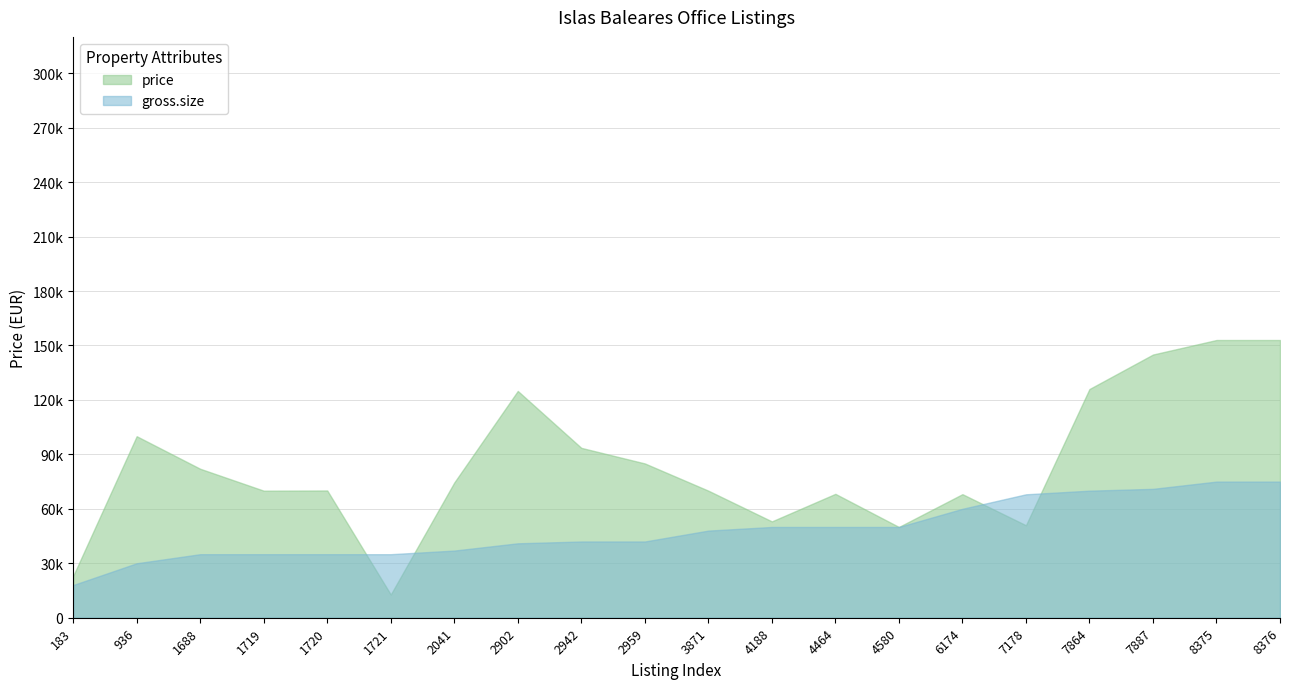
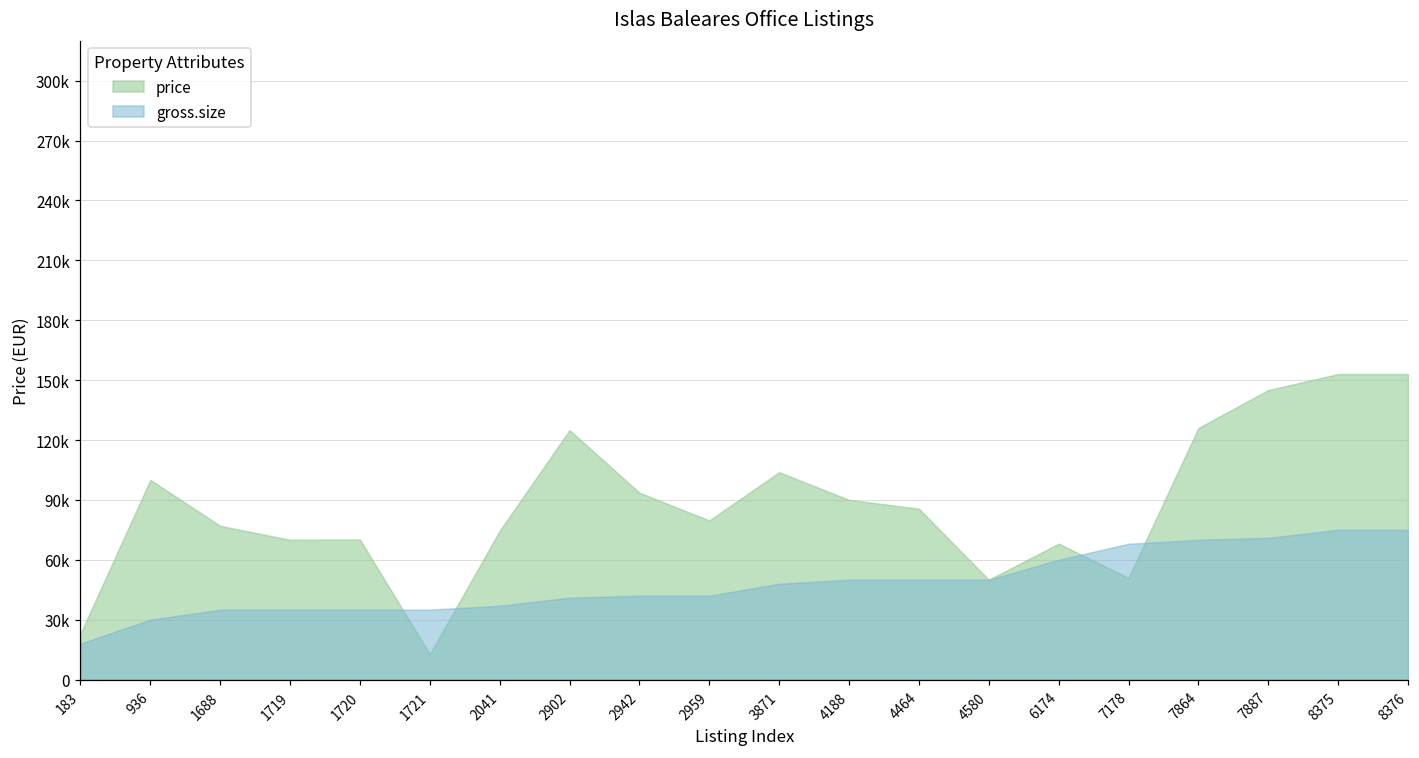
  {
    "price": {
      "183": 23000,
      "936": 100000,
-     "1688": 82000,
+     "1688": 77000,
      "1719": 70000,
      "1720": 70000,
      "1721": 13000,
      "2041": 75000,
      "2902": 125000,
      "2942": 94000,
-     "2959": 85000,
-     "3871": 70000,
-     "4188": 53000,
-     "4464": 68000,
+     "2959": 80000,
+     "3871": 104000,
+     "4188": 90000,
+     "4464": 86000,
      "6174": 68000,
      "7178": 51000,
      "7864": 126000,
      "7887": 145000,
      "8375": 153000,
      "8376": 153000
    },
    "gross.size": {
      "183": 18000,
      "936": 30000,
      "1688": 35000,
      "1719": 35000,
      "1720": 35000,
      "1721": 35000,
      "2041": 37000,
      "2902": 41000,
      "2942": 42000,
      "2959": 42000,
      "3871": 48000,
      "4188": 50000,
      "4464": 50000,
      "6174": 60000,
      "7178": 68000,
      "7864": 70000,
      "7887": 71000,
      "8375": 75000,
      "8376": 75000
    }
  }
